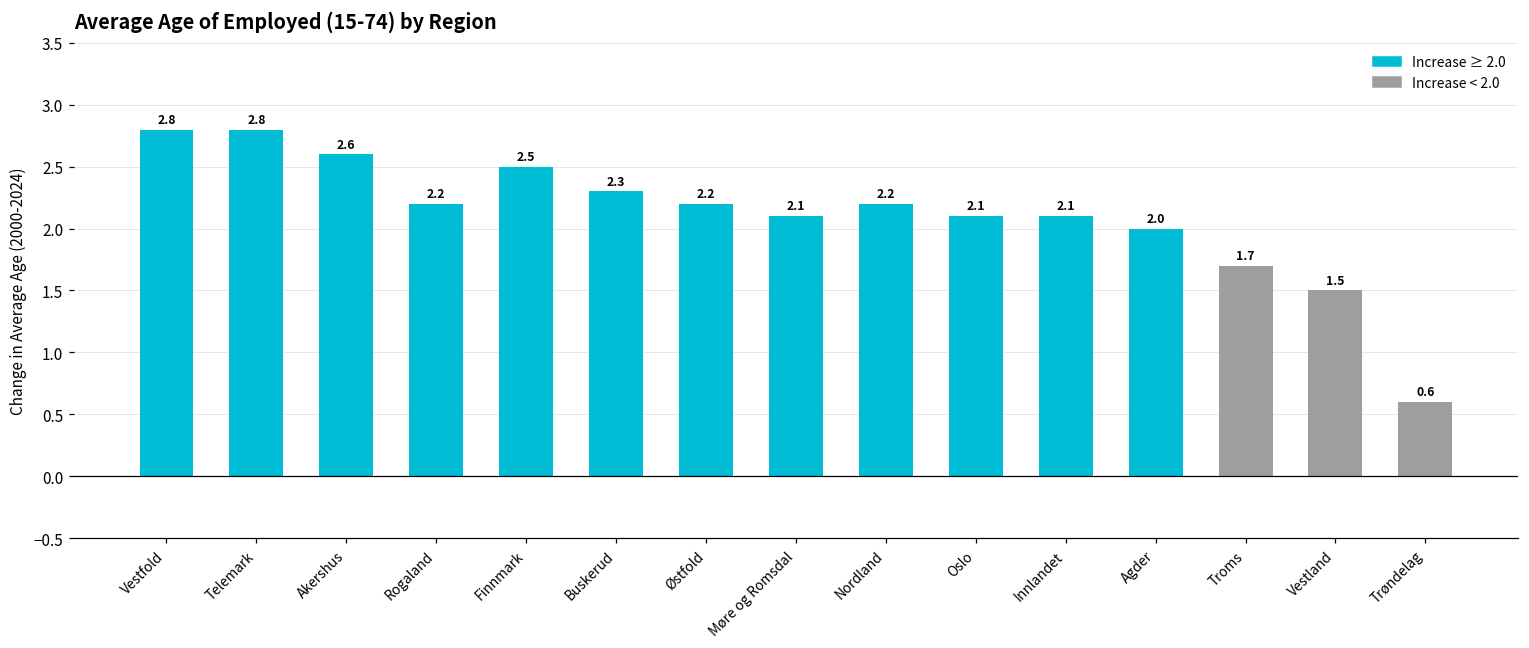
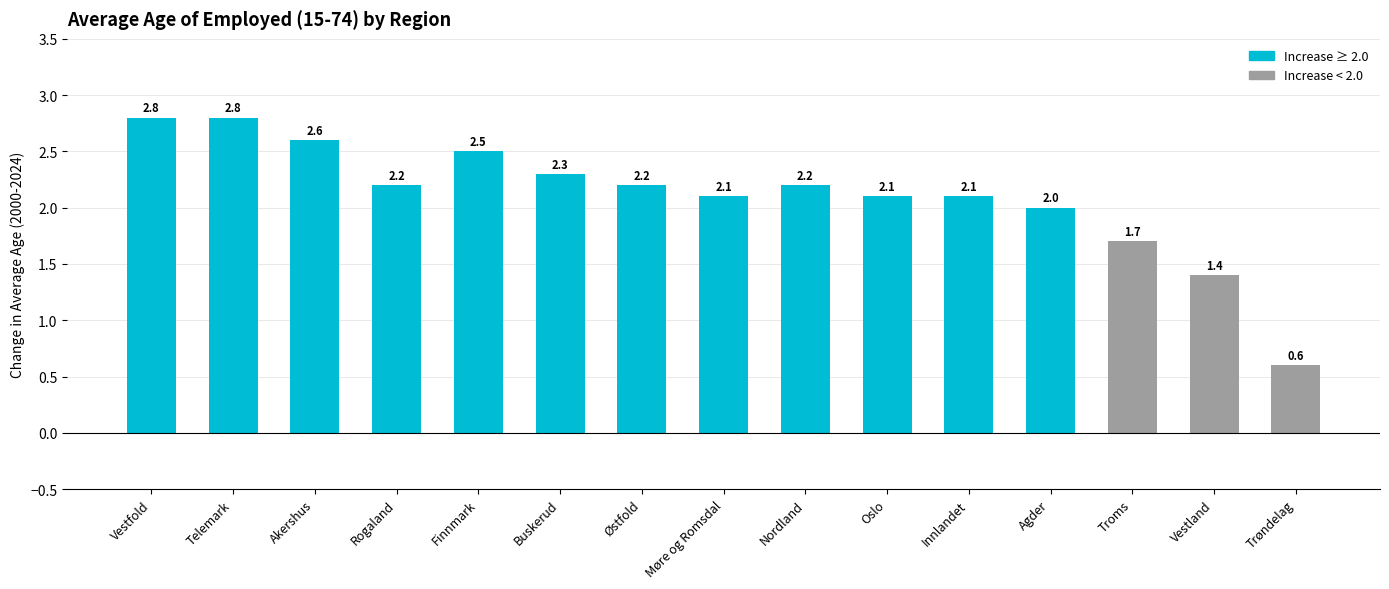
  {
    "Vestfold": 2.8,
    "Telemark": 2.8,
    "Akershus": 2.6,
    "Rogaland": 2.2,
    "Finnmark": 2.5,
    "Buskerud": 2.3,
    "Østfold": 2.2,
    "Møre og Romsdal": 2.1,
    "Nordland": 2.2,
    "Oslo": 2.1,
    "Innlandet": 2.1,
    "Agder": 2.0,
    "Troms": 1.7,
-   "Vestland": 1.5,
+   "Vestland": 1.4,
    "Trøndelag": 0.6
  }
